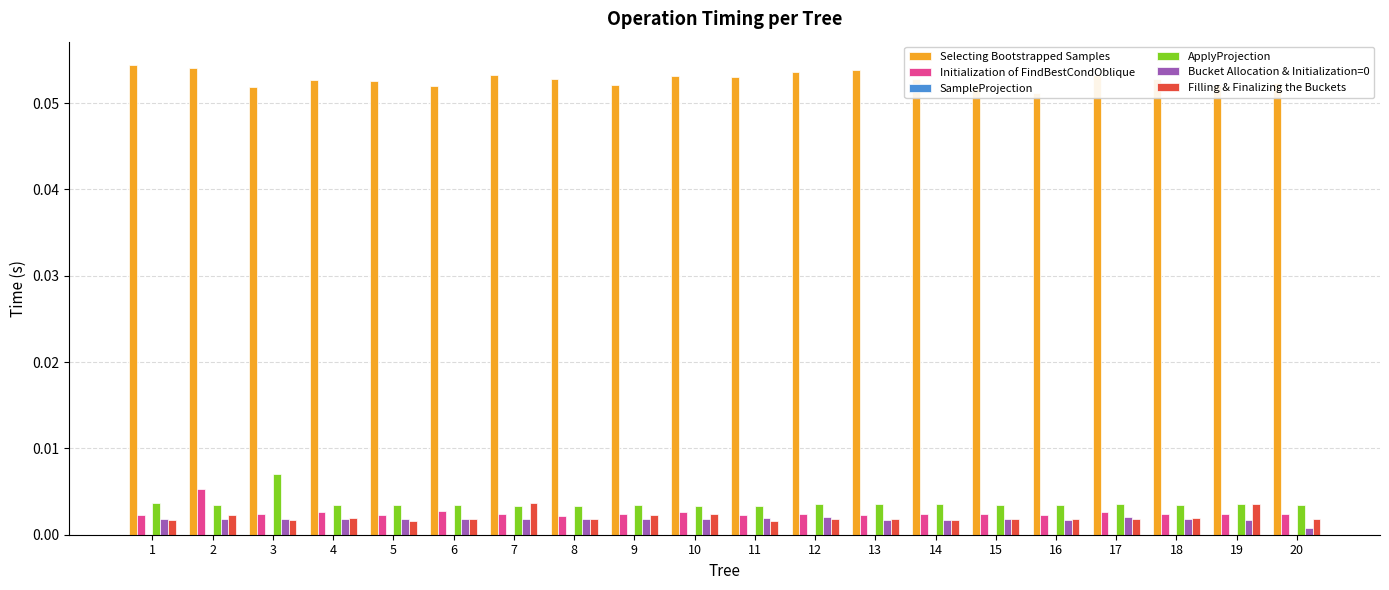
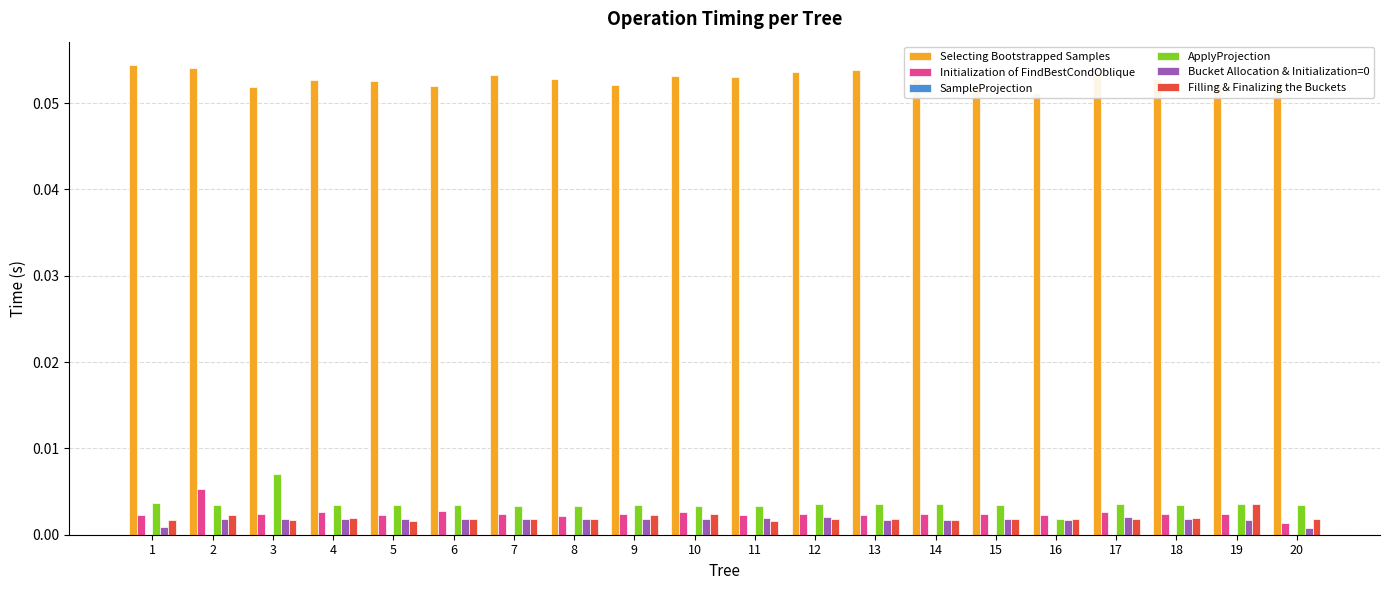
  {
    "Selecting Bootstrapped Samples": {
      "1": 0.054,
      "2": 0.054,
      "3": 0.052,
      "4": 0.053,
      "5": 0.053,
      "6": 0.052,
      "7": 0.053,
      "8": 0.053,
      "9": 0.052,
      "10": 0.053,
      "11": 0.053,
      "12": 0.054,
      "13": 0.054
    },
    "Initialization of FindBestCondOblique": {
      "1": 0.002,
      "2": 0.005,
      "3": 0.002,
      "4": 0.003,
      "5": 0.002,
      "6": 0.003,
      "7": 0.002,
      "8": 0.002,
      "9": 0.002,
      "10": 0.003,
      "11": 0.002,
      "12": 0.002,
      "13": 0.002,
      "14": 0.002,
      "15": 0.002,
      "16": 0.002,
      "17": 0.003,
      "18": 0.002,
      "19": 0.002,
-     "20": 0.002
+     "20": 0.001
    },
    "ApplyProjection": {
      "1": 0.004,
      "2": 0.003,
      "3": 0.007,
      "4": 0.003,
      "5": 0.003,
      "6": 0.003,
      "7": 0.003,
      "8": 0.003,
      "9": 0.003,
      "10": 0.003,
      "11": 0.003,
      "12": 0.004,
      "13": 0.004,
      "14": 0.004,
      "15": 0.003,
-     "16": 0.003,
+     "16": 0.002,
      "17": 0.004,
      "18": 0.003,
      "19": 0.004,
      "20": 0.003
    },
    "Bucket Allocation & Initialization=0": {
-     "1": 0.002,
+     "1": 0.001,
      "2": 0.002,
      "3": 0.002,
      "4": 0.002,
      "5": 0.002,
      "6": 0.002,
      "7": 0.002,
      "8": 0.002,
      "9": 0.002,
      "10": 0.002,
      "11": 0.002,
      "12": 0.002,
      "13": 0.002,
      "14": 0.002,
      "15": 0.002,
      "16": 0.002,
      "17": 0.002,
      "18": 0.002,
      "19": 0.002,
      "20": 0.001
    },
    "Filling & Finalizing the Buckets": {
      "1": 0.002,
      "2": 0.002,
      "3": 0.002,
      "4": 0.002,
      "5": 0.002,
      "6": 0.002,
-     "7": 0.004,
+     "7": 0.002,
      "8": 0.002,
      "9": 0.002,
      "10": 0.002,
      "11": 0.002,
      "12": 0.002,
      "13": 0.002,
      "14": 0.002,
      "15": 0.002,
      "16": 0.002,
      "17": 0.002,
      "18": 0.002,
      "19": 0.004,
      "20": 0.002
    }
  }
